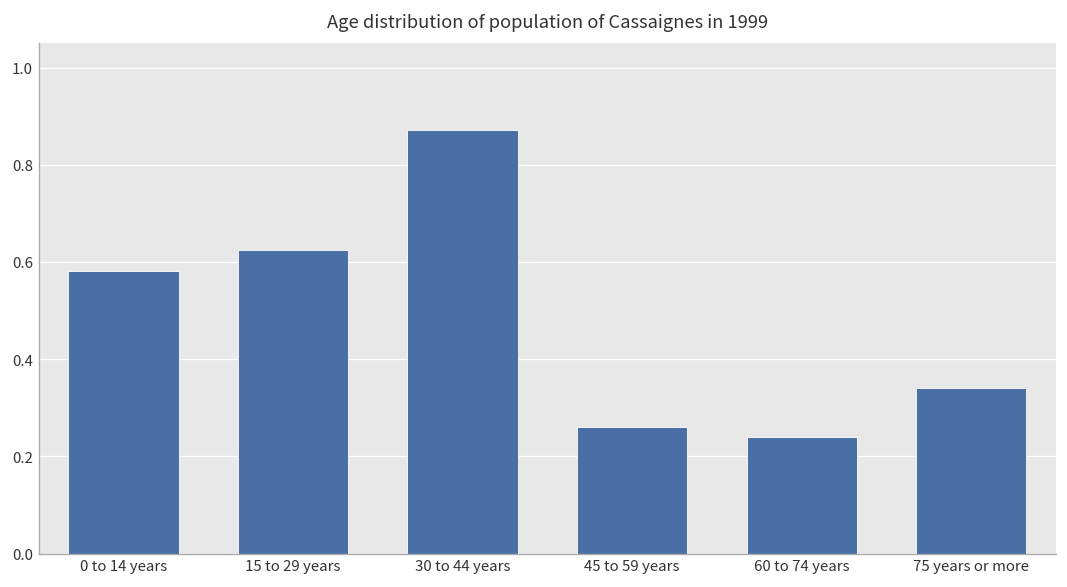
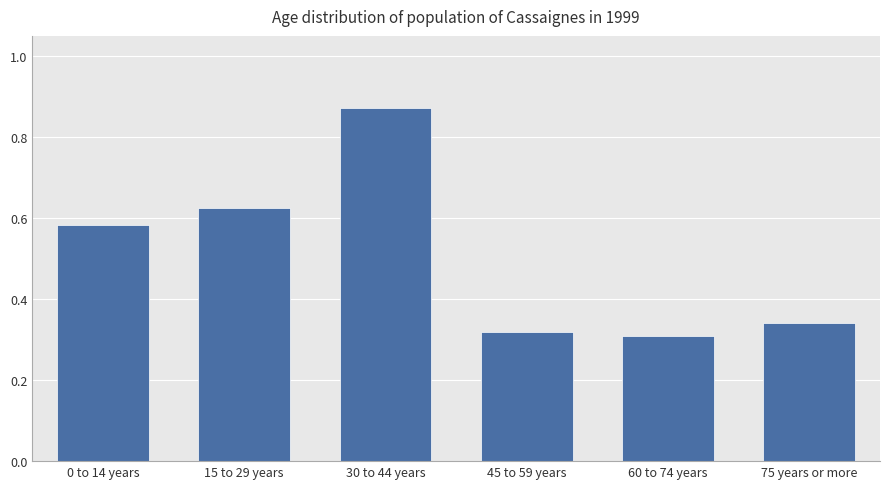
  {
    "0 to 14 years": 0.58,
    "15 to 29 years": 0.62,
    "30 to 44 years": 0.87,
-   "45 to 59 years": 0.26,
-   "60 to 74 years": 0.24,
+   "45 to 59 years": 0.32,
+   "60 to 74 years": 0.31,
    "75 years or more": 0.34
  }
